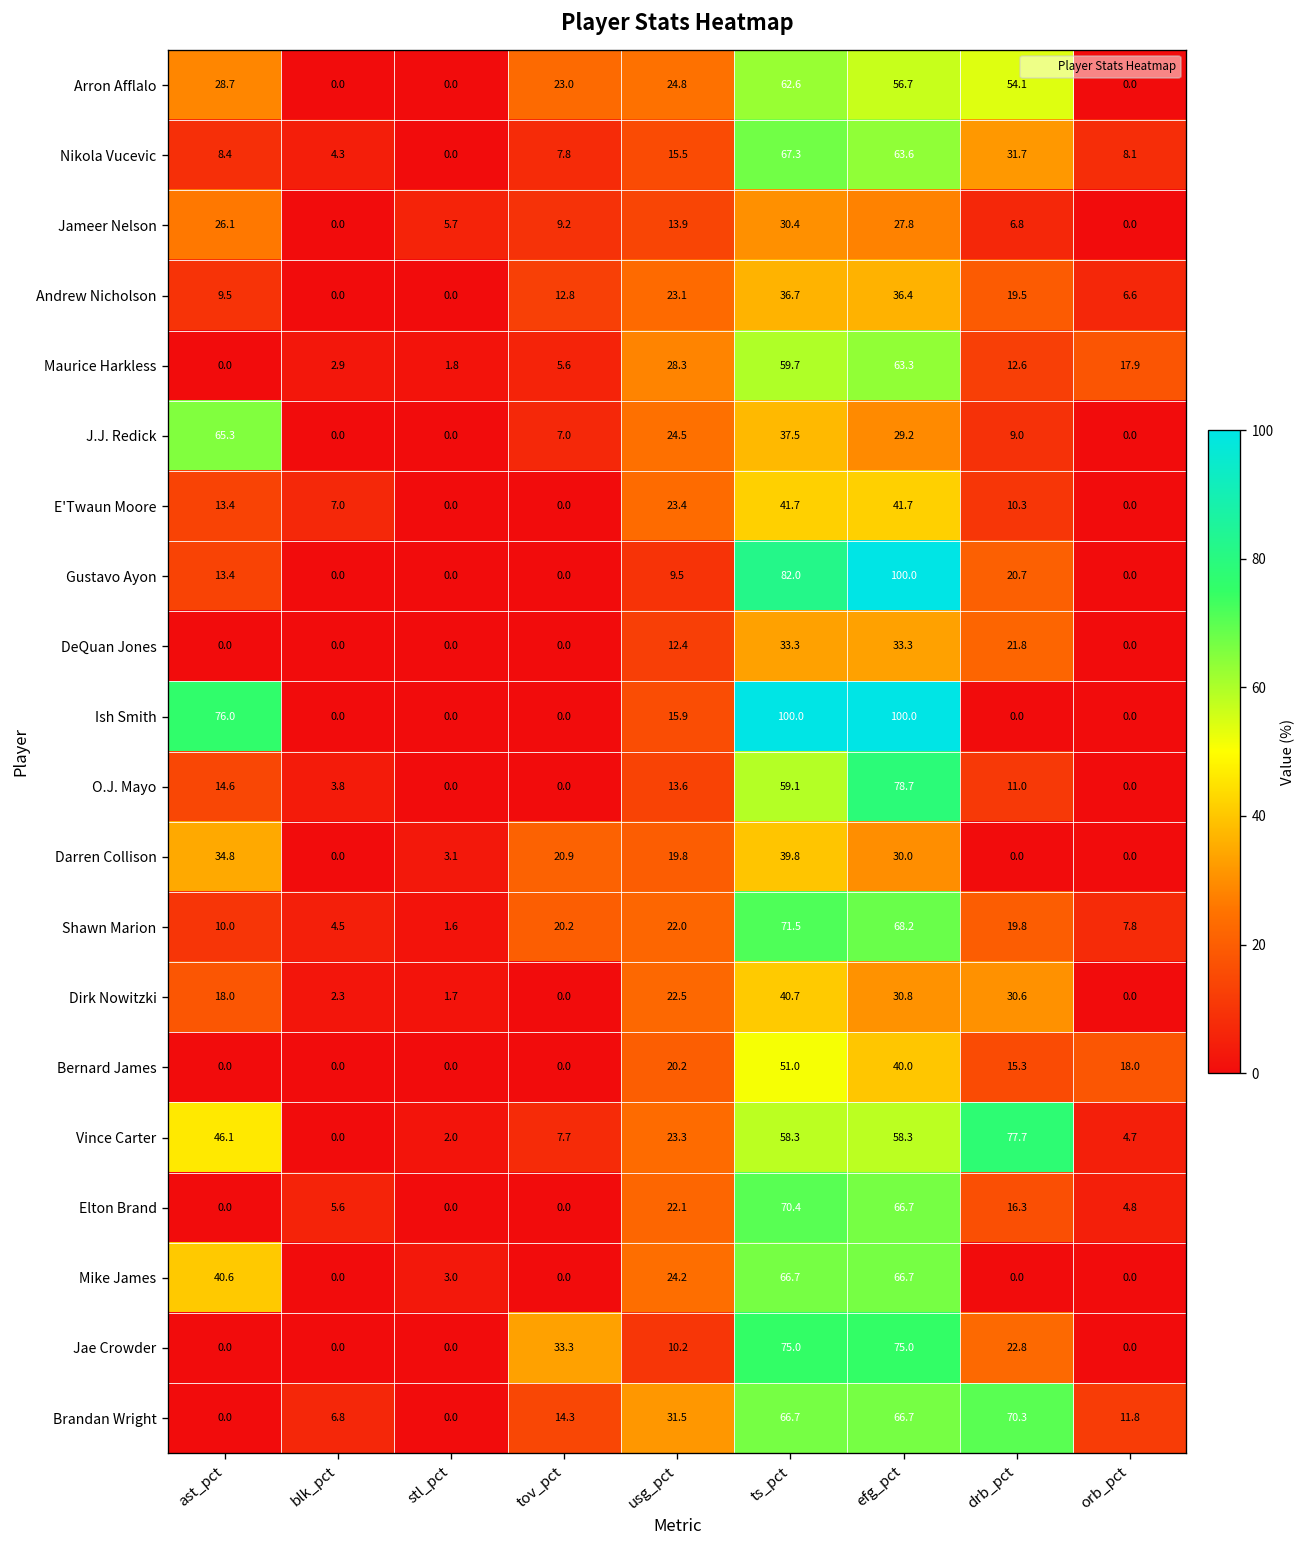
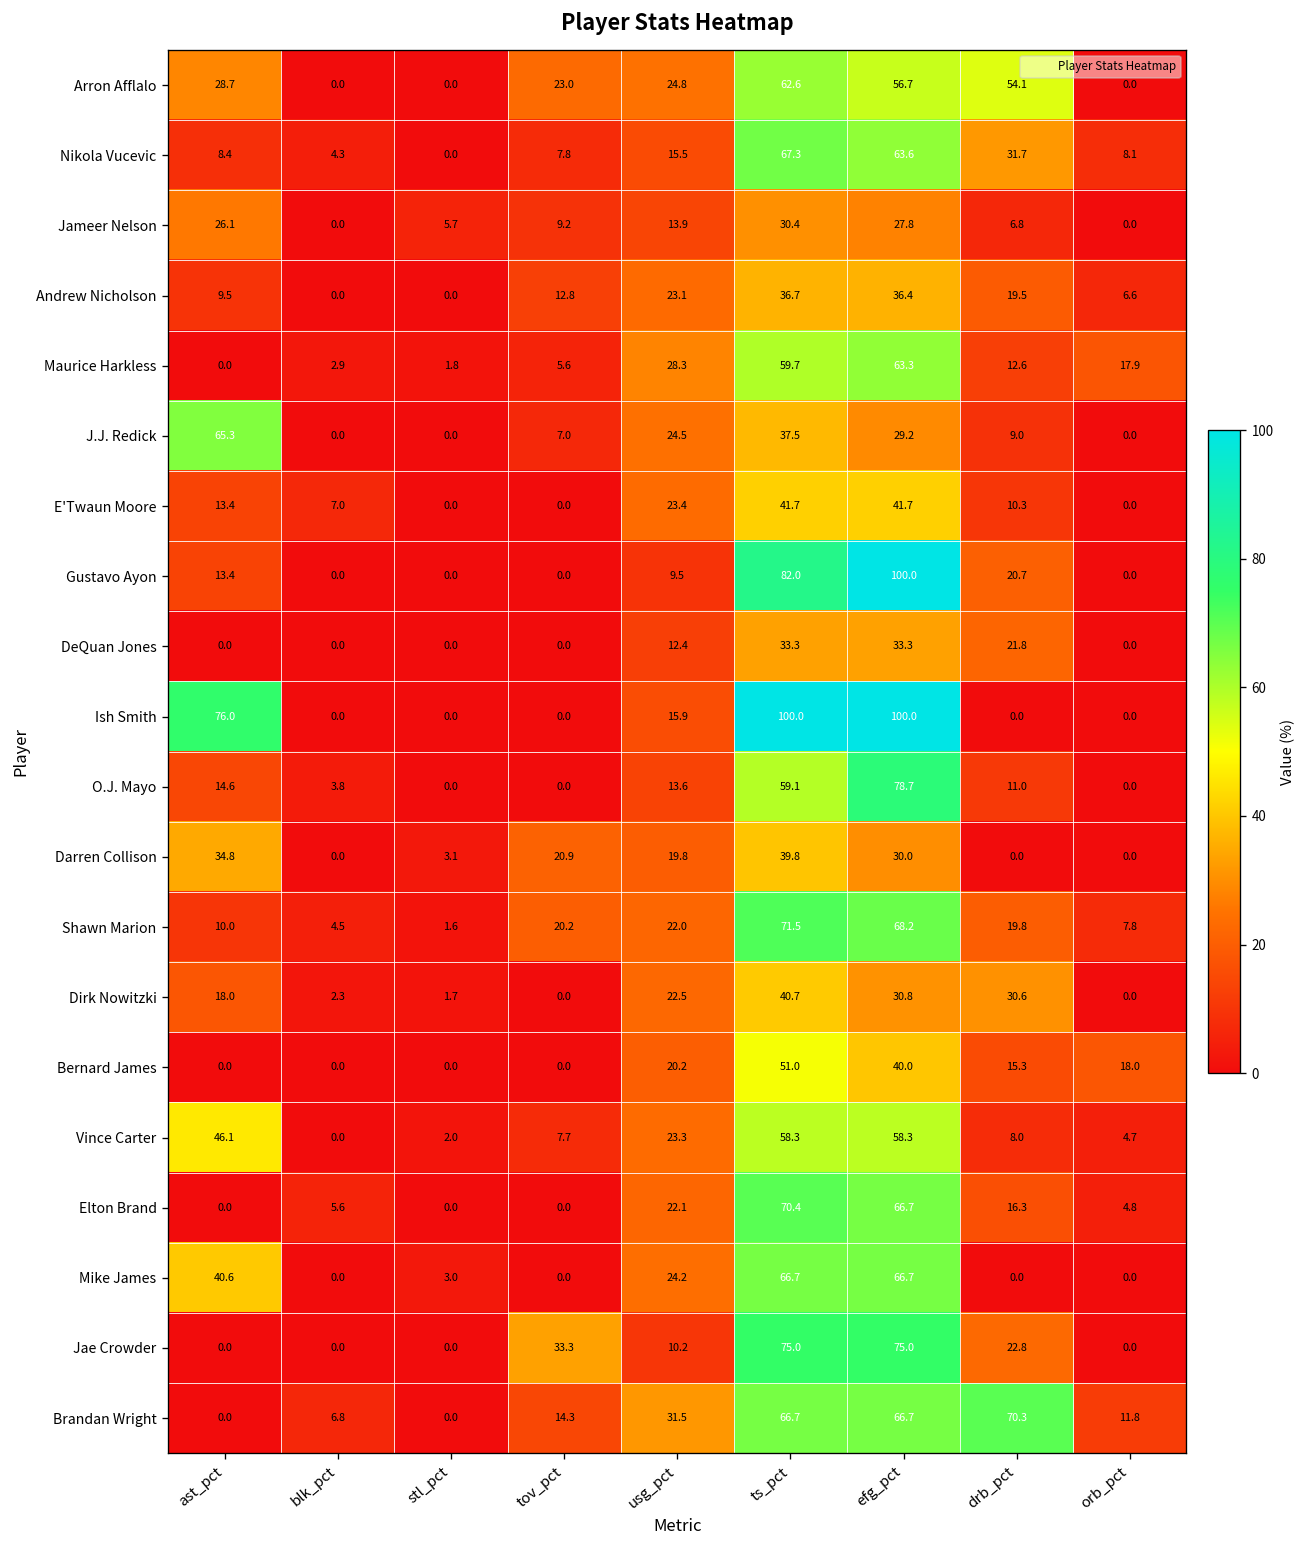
  {
    "Arron Afflalo": {
      "ast_pct": 28.7,
      "blk_pct": 0.0,
      "stl_pct": 0.0,
      "tov_pct": 23.0,
      "usg_pct": 24.8,
      "ts_pct": 62.6,
      "efg_pct": 56.7,
      "drb_pct": 54.1,
      "orb_pct": 0.0
    },
    "Nikola Vucevic": {
      "ast_pct": 8.4,
      "blk_pct": 4.3,
      "stl_pct": 0.0,
      "tov_pct": 7.8,
      "usg_pct": 15.5,
      "ts_pct": 67.3,
      "efg_pct": 63.6,
      "drb_pct": 31.7,
      "orb_pct": 8.1
    },
    "Jameer Nelson": {
      "ast_pct": 26.1,
      "blk_pct": 0.0,
      "stl_pct": 5.7,
      "tov_pct": 9.2,
      "usg_pct": 13.9,
      "ts_pct": 30.4,
      "efg_pct": 27.8,
      "drb_pct": 6.8,
      "orb_pct": 0.0
    },
    "Andrew Nicholson": {
      "ast_pct": 9.5,
      "blk_pct": 0.0,
      "stl_pct": 0.0,
      "tov_pct": 12.8,
      "usg_pct": 23.1,
      "ts_pct": 36.7,
      "efg_pct": 36.4,
      "drb_pct": 19.5,
      "orb_pct": 6.6
    },
    "Maurice Harkless": {
      "ast_pct": 0.0,
      "blk_pct": 2.9,
      "stl_pct": 1.8,
      "tov_pct": 5.6,
      "usg_pct": 28.3,
      "ts_pct": 59.7,
      "efg_pct": 63.3,
      "drb_pct": 12.6,
      "orb_pct": 17.9
    },
    "J.J. Redick": {
      "ast_pct": 65.3,
      "blk_pct": 0.0,
      "stl_pct": 0.0,
      "tov_pct": 7.0,
      "usg_pct": 24.5,
      "ts_pct": 37.5,
      "efg_pct": 29.2,
      "drb_pct": 9.0,
      "orb_pct": 0.0
    },
    "E'Twaun Moore": {
      "ast_pct": 13.4,
      "blk_pct": 7.0,
      "stl_pct": 0.0,
      "tov_pct": 0.0,
      "usg_pct": 23.4,
      "ts_pct": 41.7,
      "efg_pct": 41.7,
      "drb_pct": 10.3,
      "orb_pct": 0.0
    },
    "Gustavo Ayon": {
      "ast_pct": 13.4,
      "blk_pct": 0.0,
      "stl_pct": 0.0,
      "tov_pct": 0.0,
      "usg_pct": 9.5,
      "ts_pct": 82.0,
      "efg_pct": 100.0,
      "drb_pct": 20.7,
      "orb_pct": 0.0
    },
    "DeQuan Jones": {
      "ast_pct": 0.0,
      "blk_pct": 0.0,
      "stl_pct": 0.0,
      "tov_pct": 0.0,
      "usg_pct": 12.4,
      "ts_pct": 33.3,
      "efg_pct": 33.3,
      "drb_pct": 21.8,
      "orb_pct": 0.0
    },
    "Ish Smith": {
      "ast_pct": 76.0,
      "blk_pct": 0.0,
      "stl_pct": 0.0,
      "tov_pct": 0.0,
      "usg_pct": 15.9,
      "ts_pct": 100.0,
      "efg_pct": 100.0,
      "drb_pct": 0.0,
      "orb_pct": 0.0
    },
    "O.J. Mayo": {
      "ast_pct": 14.6,
      "blk_pct": 3.8,
      "stl_pct": 0.0,
      "tov_pct": 0.0,
      "usg_pct": 13.6,
      "ts_pct": 59.1,
      "efg_pct": 78.7,
      "drb_pct": 11.0,
      "orb_pct": 0.0
    },
    "Darren Collison": {
      "ast_pct": 34.8,
      "blk_pct": 0.0,
      "stl_pct": 3.1,
      "tov_pct": 20.9,
      "usg_pct": 19.8,
      "ts_pct": 39.8,
      "efg_pct": 30.0,
      "drb_pct": 0.0,
      "orb_pct": 0.0
    },
    "Shawn Marion": {
      "ast_pct": 10.0,
      "blk_pct": 4.5,
      "stl_pct": 1.6,
      "tov_pct": 20.2,
      "usg_pct": 22.0,
      "ts_pct": 71.5,
      "efg_pct": 68.2,
      "drb_pct": 19.8,
      "orb_pct": 7.8
    },
    "Dirk Nowitzki": {
      "ast_pct": 18.0,
      "blk_pct": 2.3,
      "stl_pct": 1.7,
      "tov_pct": 0.0,
      "usg_pct": 22.5,
      "ts_pct": 40.7,
      "efg_pct": 30.8,
      "drb_pct": 30.6,
      "orb_pct": 0.0
    },
    "Bernard James": {
      "ast_pct": 0.0,
      "blk_pct": 0.0,
      "stl_pct": 0.0,
      "tov_pct": 0.0,
      "usg_pct": 20.2,
      "ts_pct": 51.0,
      "efg_pct": 40.0,
      "drb_pct": 15.3,
      "orb_pct": 18.0
    },
    "Vince Carter": {
      "ast_pct": 46.1,
      "blk_pct": 0.0,
      "stl_pct": 2.0,
      "tov_pct": 7.7,
      "usg_pct": 23.3,
      "ts_pct": 58.3,
      "efg_pct": 58.3,
-     "drb_pct": 77.7,
+     "drb_pct": 8.0,
      "orb_pct": 4.7
    },
    "Elton Brand": {
      "ast_pct": 0.0,
      "blk_pct": 5.6,
      "stl_pct": 0.0,
      "tov_pct": 0.0,
      "usg_pct": 22.1,
      "ts_pct": 70.4,
      "efg_pct": 66.7,
      "drb_pct": 16.3,
      "orb_pct": 4.8
    },
    "Mike James": {
      "ast_pct": 40.6,
      "blk_pct": 0.0,
      "stl_pct": 3.0,
      "tov_pct": 0.0,
      "usg_pct": 24.2,
      "ts_pct": 66.7,
      "efg_pct": 66.7,
      "drb_pct": 0.0,
      "orb_pct": 0.0
    },
    "Jae Crowder": {
      "ast_pct": 0.0,
      "blk_pct": 0.0,
      "stl_pct": 0.0,
      "tov_pct": 33.3,
      "usg_pct": 10.2,
      "ts_pct": 75.0,
      "efg_pct": 75.0,
      "drb_pct": 22.8,
      "orb_pct": 0.0
    },
    "Brandan Wright": {
      "ast_pct": 0.0,
      "blk_pct": 6.8,
      "stl_pct": 0.0,
      "tov_pct": 14.3,
      "usg_pct": 31.5,
      "ts_pct": 66.7,
      "efg_pct": 66.7,
      "drb_pct": 70.3,
      "orb_pct": 11.8
    }
  }
